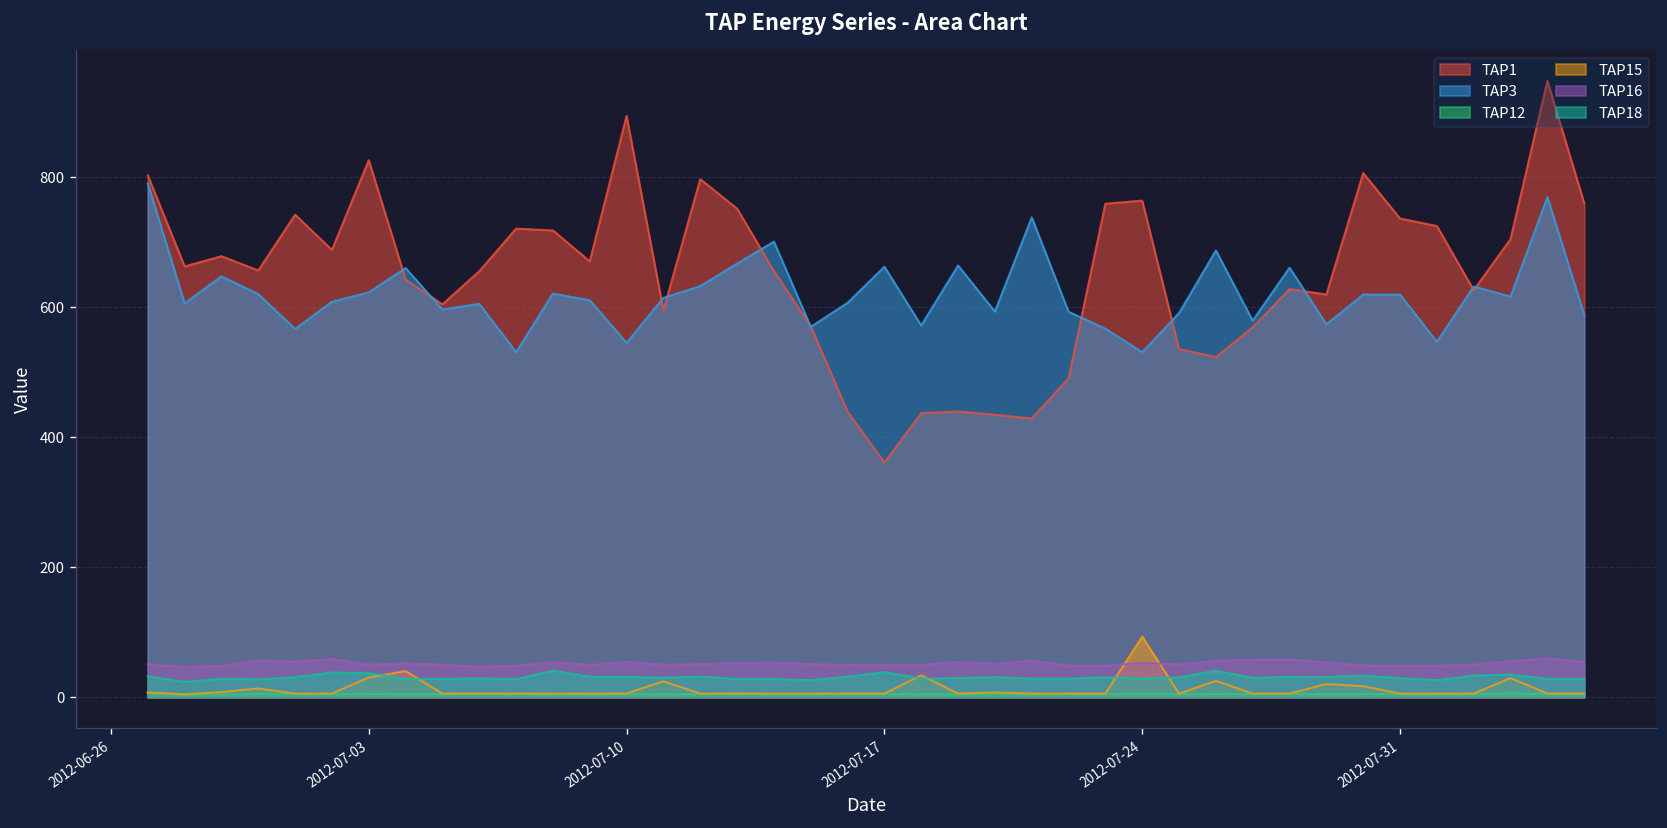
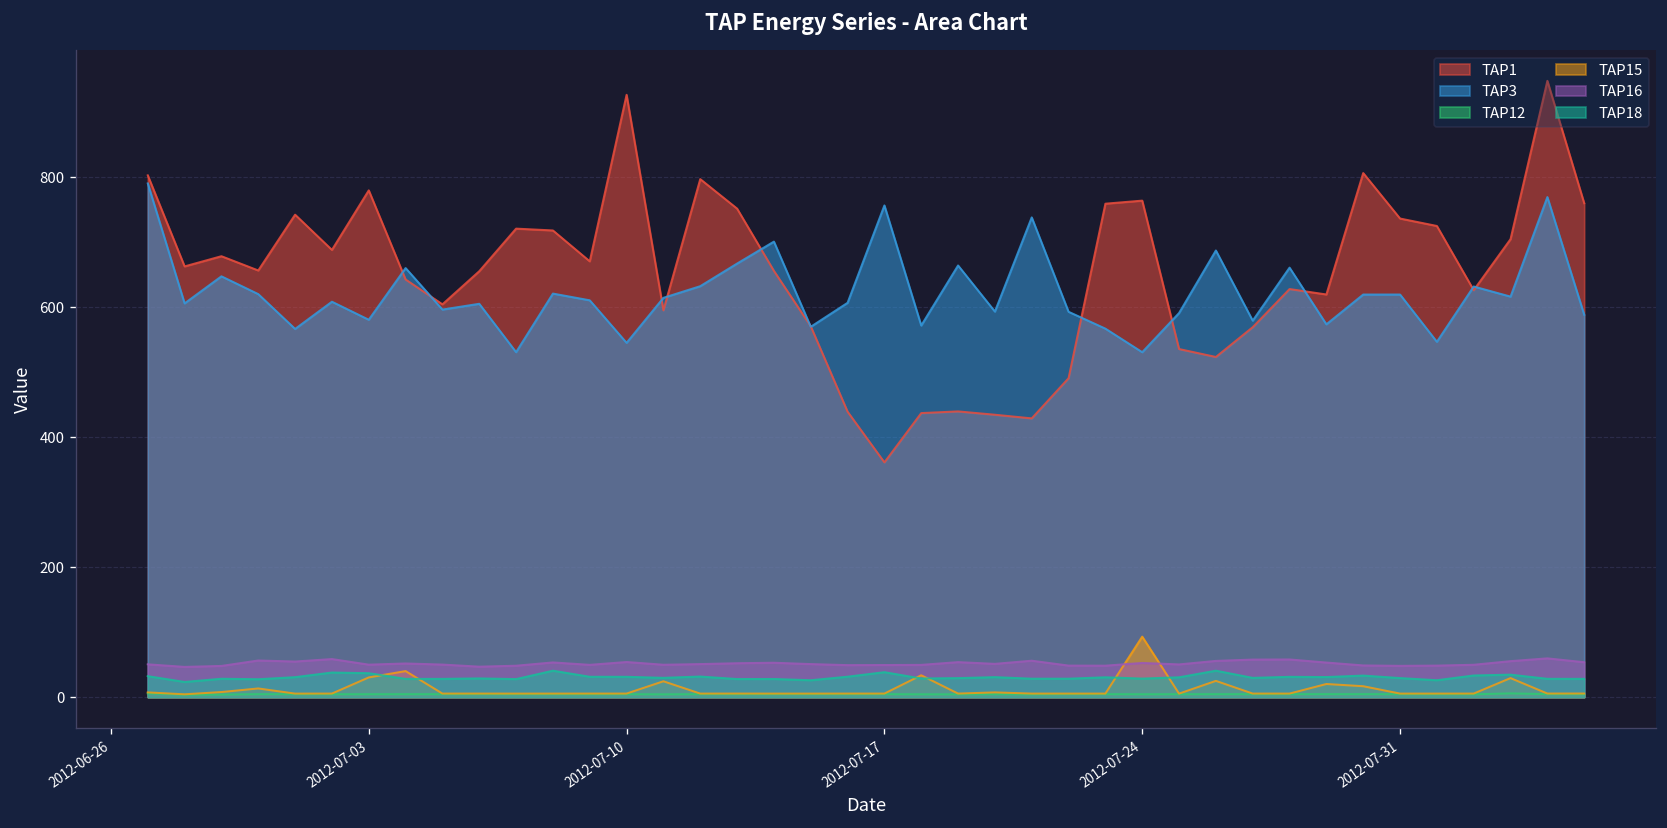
  {
    "TAP1": {
-     "2012-07-03": 830,
-     "2012-07-10": 890,
+     "2012-07-03": 780,
+     "2012-07-10": 930,
      "2012-07-17": 360,
      "2012-07-24": 760,
      "2012-07-31": 740
    },
    "TAP3": {
-     "2012-07-03": 620,
+     "2012-07-03": 580,
      "2012-07-10": 550,
-     "2012-07-17": 660,
+     "2012-07-17": 760,
      "2012-07-24": 530,
      "2012-07-31": 620
    },
    "TAP15": {
      "2012-07-03": 30,
      "2012-07-24": 90
    },
    "TAP16": {
      "2012-07-03": 50,
      "2012-07-10": 50,
      "2012-07-17": 50,
      "2012-07-24": 50,
      "2012-07-31": 50
    }
  }
